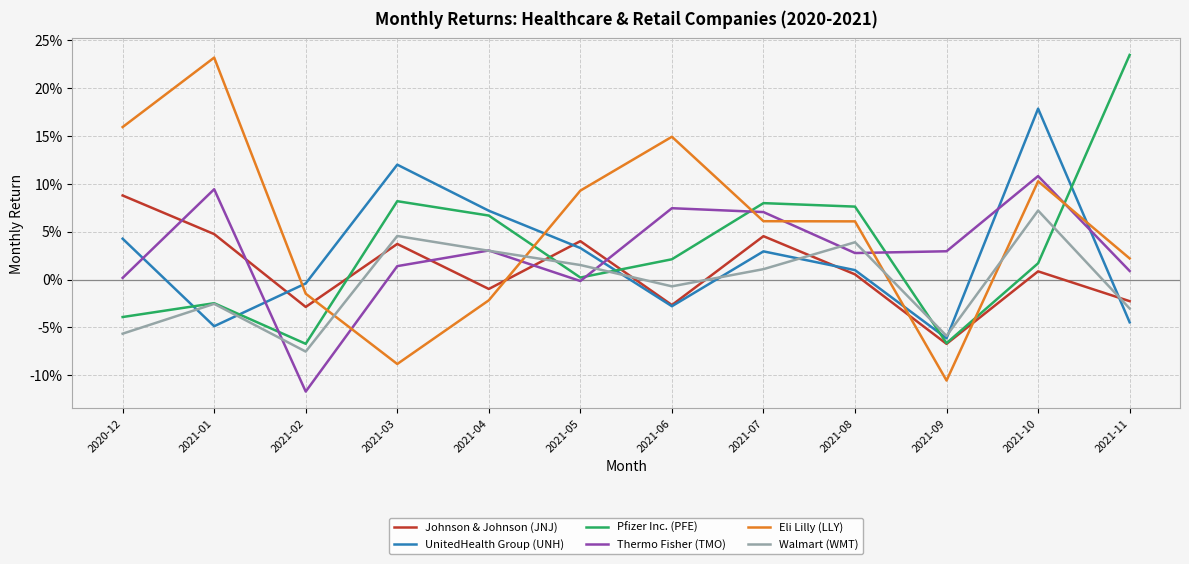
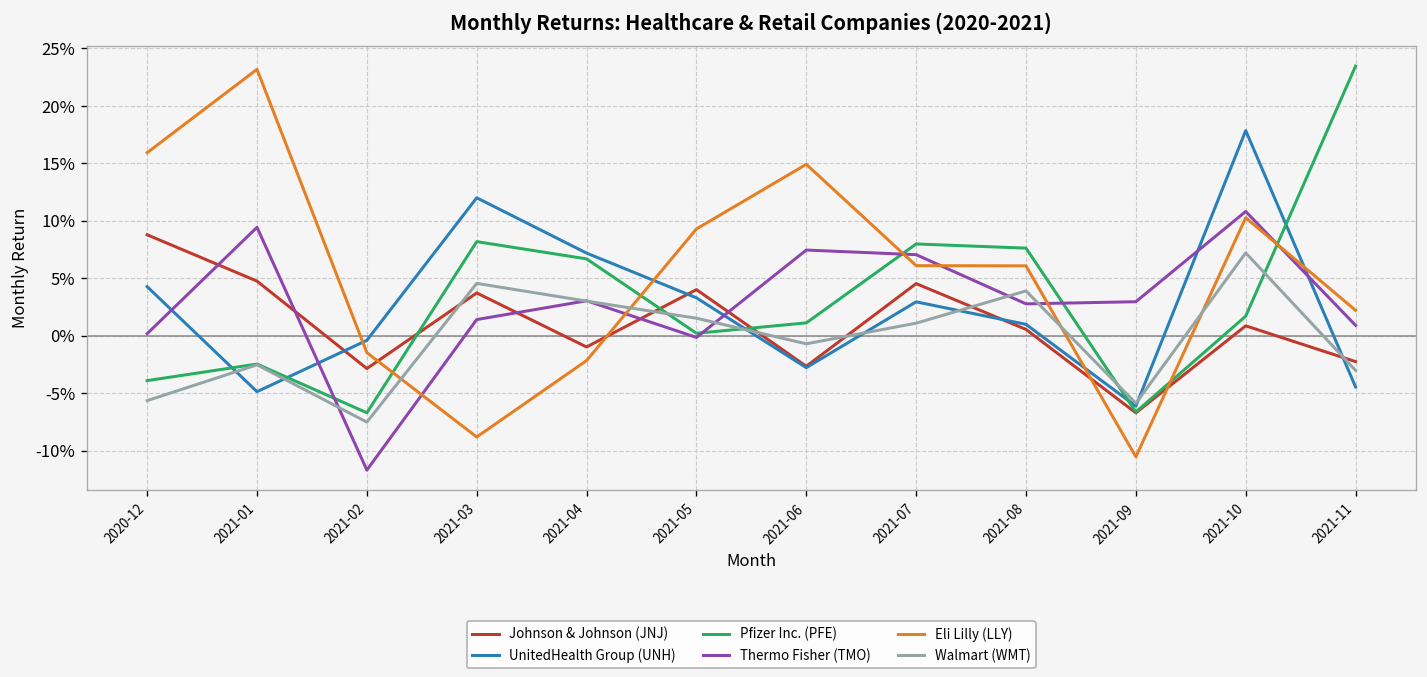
  {
    "Johnson & Johnson (JNJ)": {
      "2020-12": "9%",
      "2021-01": "5%",
      "2021-02": "-3%",
      "2021-03": "4%",
      "2021-04": "-1%",
      "2021-05": "4%",
      "2021-07": "5%",
      "2021-08": "1%",
      "2021-10": "1%",
      "2021-11": "-2%"
    },
    "UnitedHealth Group (UNH)": {
      "2020-12": "4%",
      "2021-01": "-5%",
      "2021-02": "0%",
      "2021-03": "12%",
      "2021-04": "7%",
      "2021-05": "3%",
      "2021-07": "3%",
      "2021-08": "1%",
      "2021-10": "18%",
      "2021-11": "-4%"
    },
    "Pfizer Inc. (PFE)": {
      "2020-12": "-4%",
      "2021-02": "-7%",
      "2021-03": "8%",
      "2021-04": "7%",
      "2021-05": "0%",
-     "2021-06": "2%",
+     "2021-06": "1%",
      "2021-07": "8%",
      "2021-08": "8%",
      "2021-10": "2%",
      "2021-11": "23%"
    },
    "Thermo Fisher (TMO)": {
      "2020-12": "0%",
      "2021-01": "9%",
      "2021-02": "-12%",
      "2021-03": "1%",
      "2021-05": "0%",
      "2021-06": "7%",
      "2021-07": "7%",
      "2021-08": "3%",
      "2021-09": "3%",
      "2021-10": "11%",
      "2021-11": "1%"
    },
    "Eli Lilly (LLY)": {
      "2020-12": "16%",
      "2021-01": "23%",
      "2021-02": "-1%",
      "2021-03": "-9%",
      "2021-04": "-2%",
      "2021-05": "9%",
      "2021-06": "15%",
      "2021-07": "6%",
      "2021-08": "6%",
      "2021-09": "-11%",
      "2021-10": "10%",
      "2021-11": "2%"
    },
    "Walmart (WMT)": {
      "2020-12": "-6%",
      "2021-02": "-8%",
      "2021-03": "5%",
      "2021-05": "2%",
      "2021-06": "-1%",
      "2021-07": "1%",
      "2021-08": "4%",
      "2021-10": "7%",
      "2021-11": "-3%"
    }
  }
